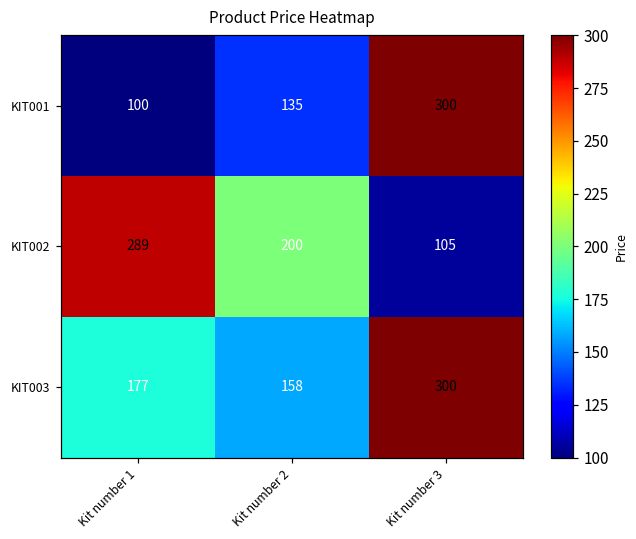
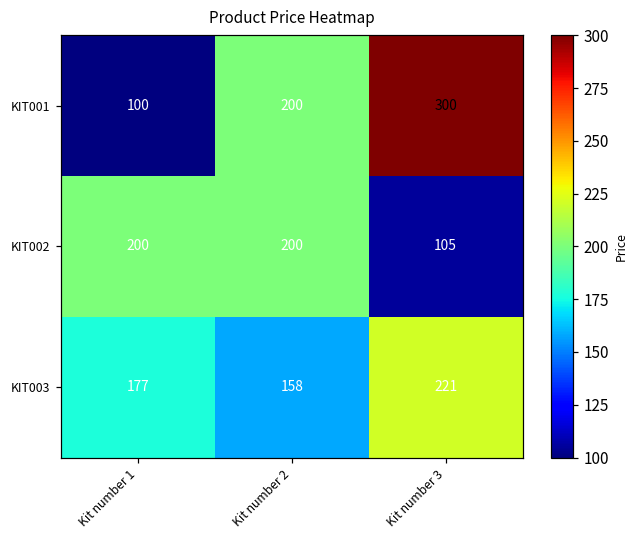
  {
    "KIT001": {
      "Kit number 1": 100,
-     "Kit number 2": 135,
+     "Kit number 2": 200,
      "Kit number 3": 300
    },
    "KIT002": {
-     "Kit number 1": 289,
+     "Kit number 1": 200,
      "Kit number 2": 200,
      "Kit number 3": 105
    },
    "KIT003": {
      "Kit number 1": 177,
      "Kit number 2": 158,
-     "Kit number 3": 300
+     "Kit number 3": 221
    }
  }
